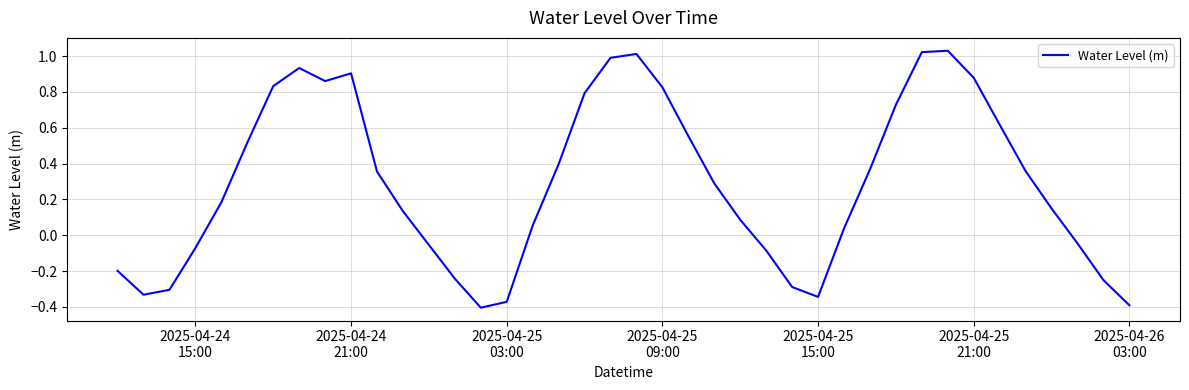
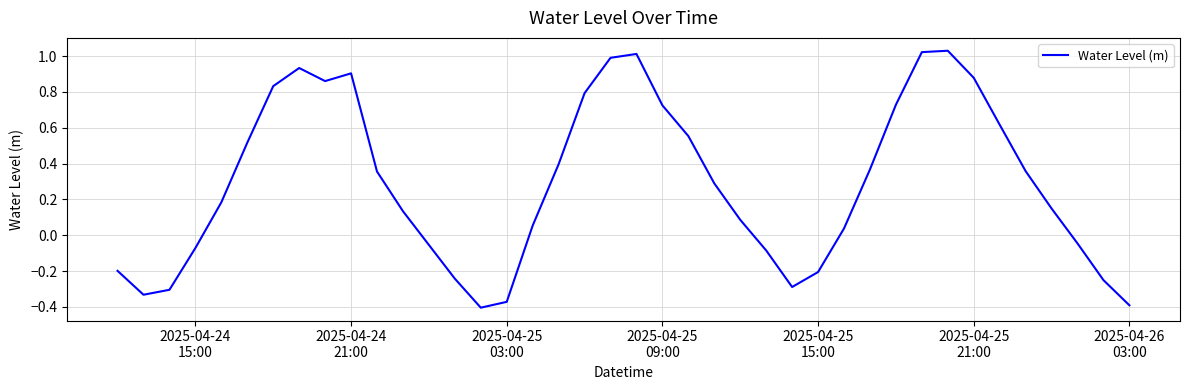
  {
    "2025-04-24 15:00": -0.07,
    "2025-04-24 21:00": 0.90,
    "2025-04-25 03:00": -0.37,
-   "2025-04-25 09:00": 0.83,
-   "2025-04-25 15:00": -0.34,
+   "2025-04-25 09:00": 0.73,
+   "2025-04-25 15:00": -0.21,
    "2025-04-25 21:00": 0.88,
    "2025-04-26 03:00": -0.39
  }
